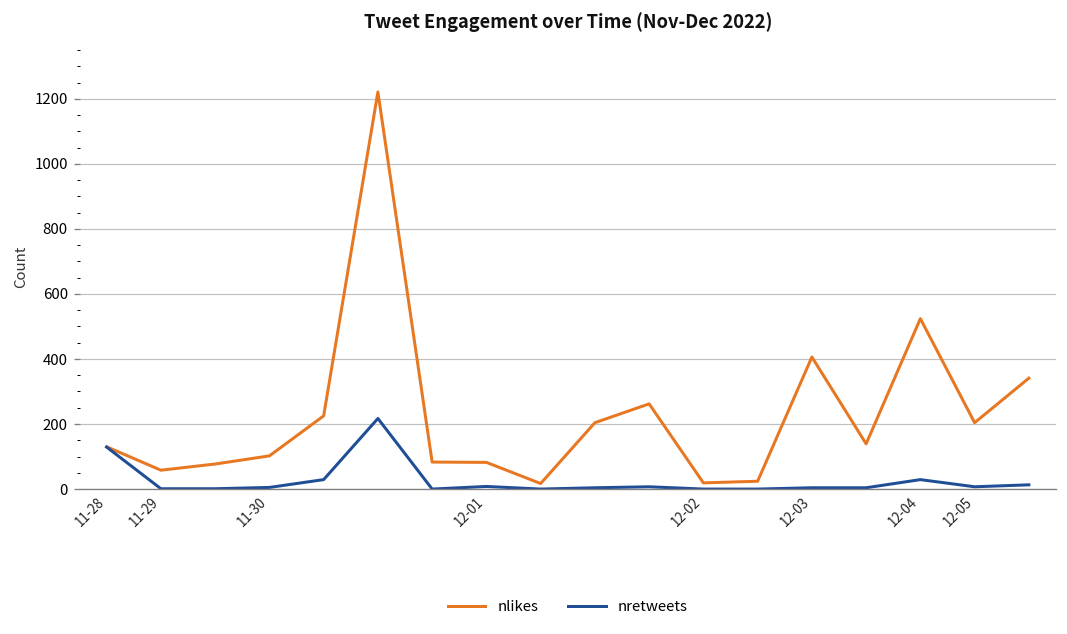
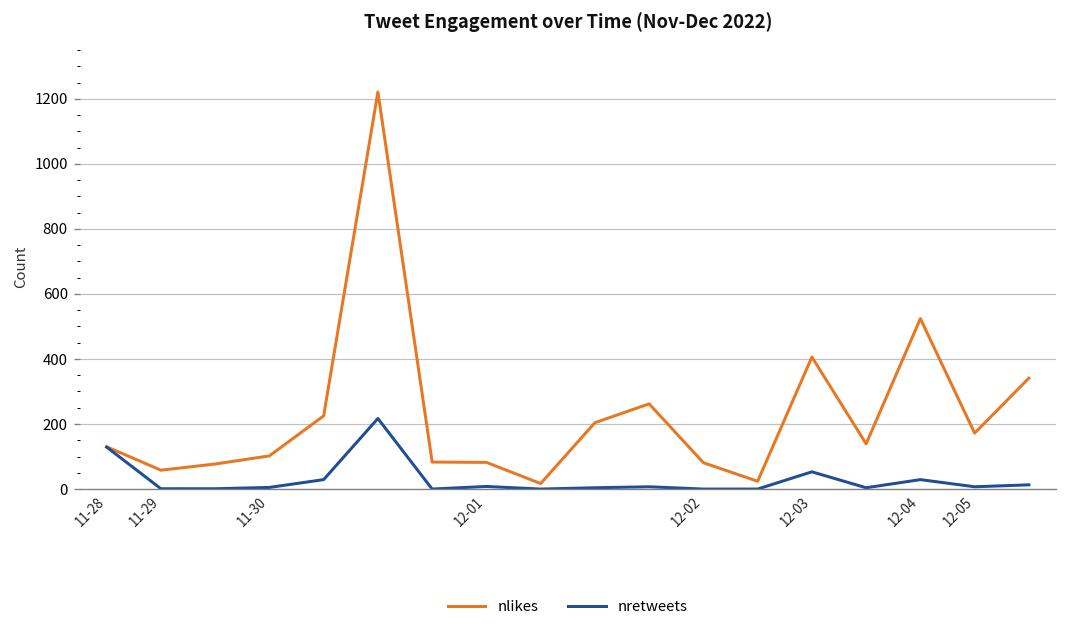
  {
    "nlikes": {
      "11-29": 60,
      "11-30": 100,
      "12-01": 80,
-     "12-02": 20,
+     "12-02": 80,
      "12-03": 410,
      "12-04": 520,
-     "12-05": 200
+     "12-05": 170
    },
    "nretweets": {
      "11-29": 0,
      "11-30": 10,
      "12-01": 10,
      "12-02": 0,
-     "12-03": 0,
+     "12-03": 50,
      "12-04": 30,
      "12-05": 10
    }
  }
